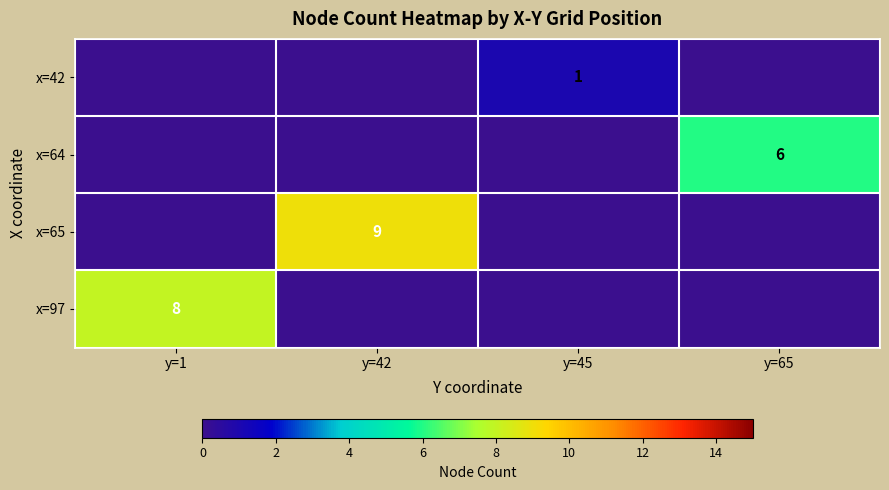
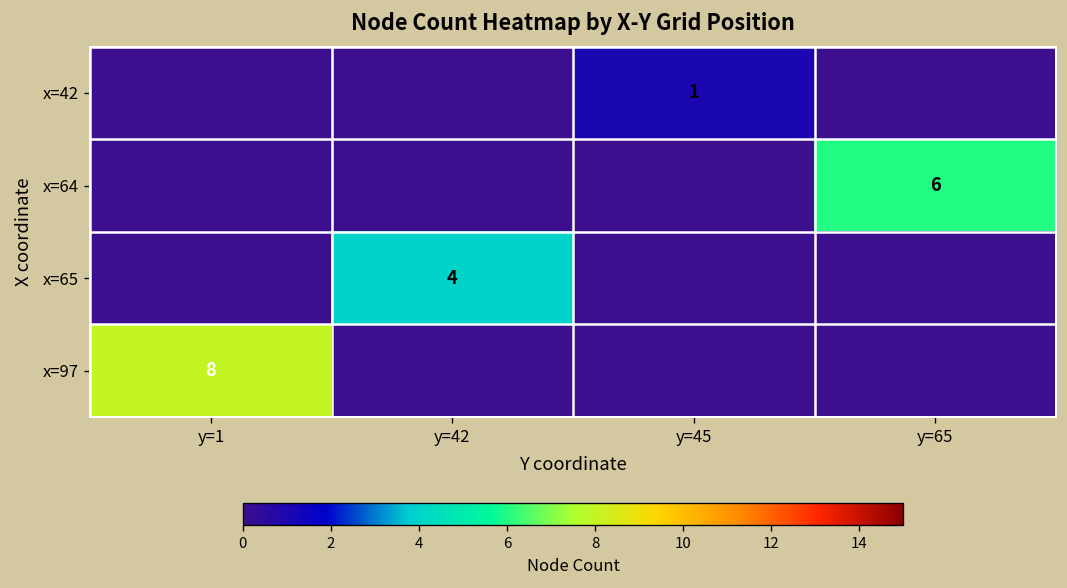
  {
    "x=42": {
      "y=45": 1
    },
    "x=64": {
      "y=65": 6
    },
    "x=65": {
-     "y=42": 9
+     "y=42": 4
    },
    "x=97": {
      "y=1": 8
    }
  }
